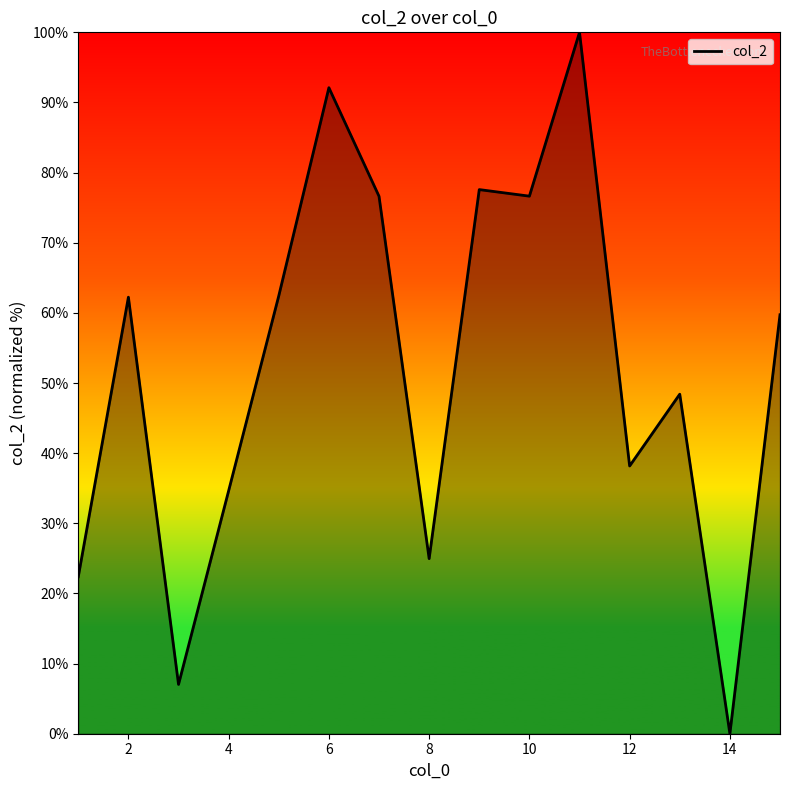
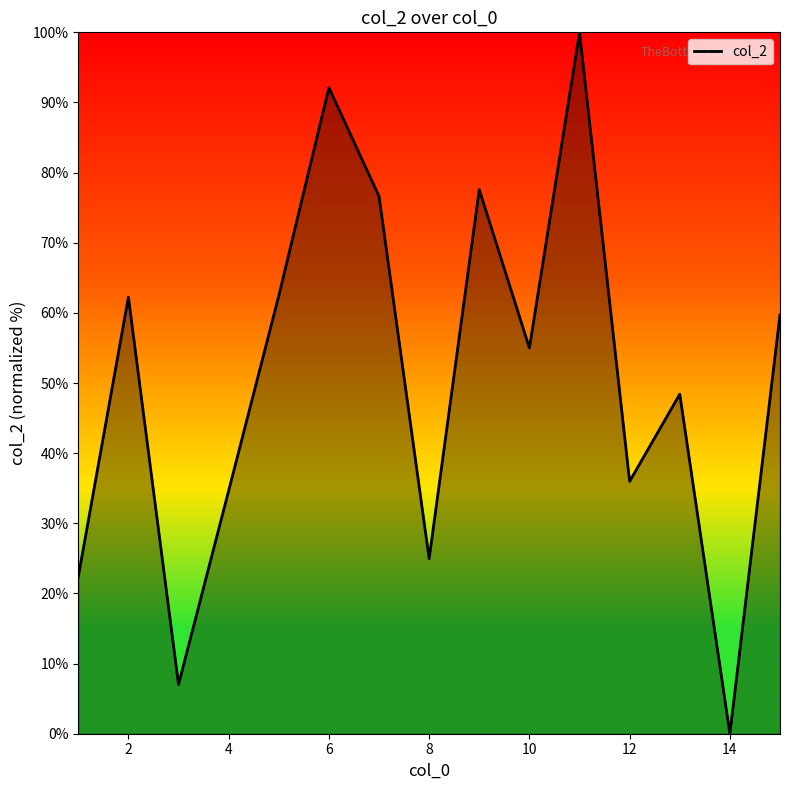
  {
    "2": "62%",
    "4": "35%",
    "6": "92%",
    "8": "25%",
-   "10": "77%",
-   "12": "38%",
+   "10": "55%",
+   "12": "36%",
    "14": "0%"
  }
